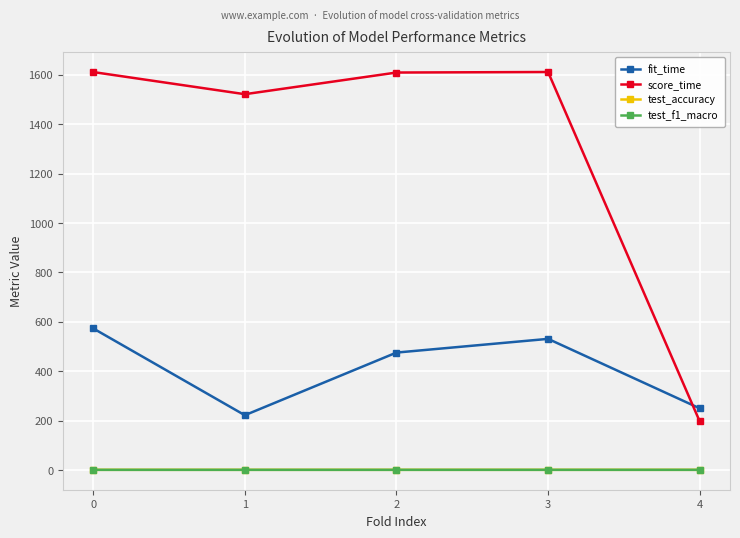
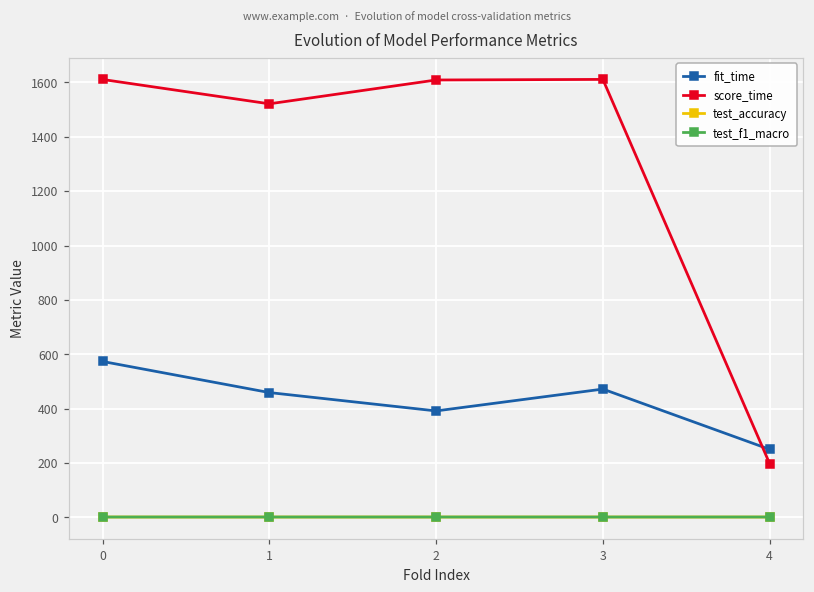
  {
    "fit_time": {
      "0": 570,
-     "1": 220,
-     "2": 480,
-     "3": 530,
+     "1": 460,
+     "2": 390,
+     "3": 470,
      "4": 250
    },
    "score_time": {
      "0": 1610,
      "1": 1520,
      "2": 1610,
      "3": 1610,
      "4": 200
    },
    "test_f1_macro": {
      "0": 0,
      "1": 0,
      "2": 0,
      "3": 0,
      "4": 0
    }
  }
